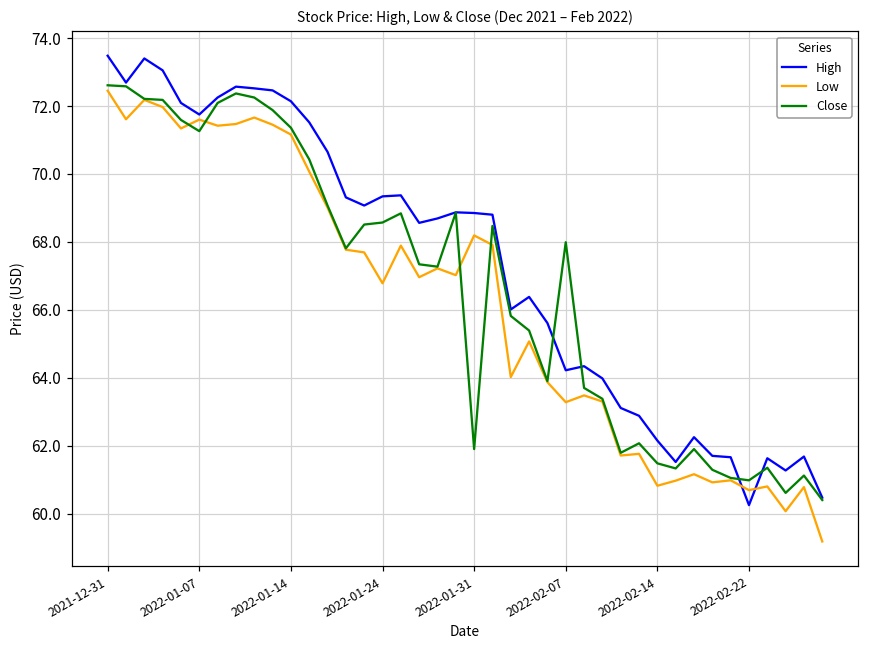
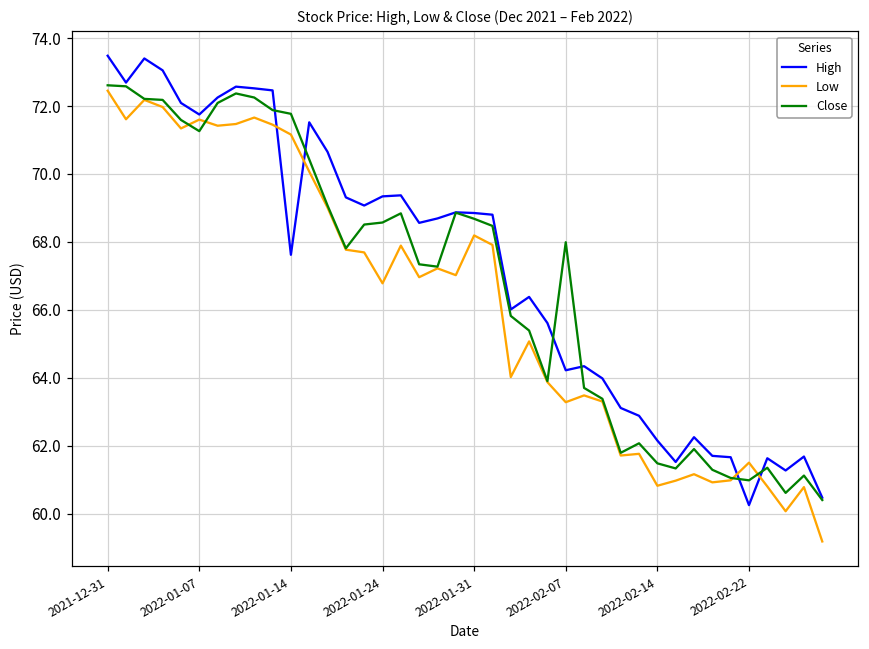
  {
    "High": {
      "2021-12-31": 73.5,
      "2022-01-07": 71.8,
-     "2022-01-14": 72.1,
+     "2022-01-14": 67.6,
      "2022-01-24": 69.3,
      "2022-01-31": 68.9,
      "2022-02-07": 64.2,
      "2022-02-14": 62.2,
      "2022-02-22": 60.3
    },
    "Low": {
      "2021-12-31": 72.5,
      "2022-01-07": 71.6,
      "2022-01-14": 71.2,
      "2022-01-24": 66.8,
      "2022-01-31": 68.2,
      "2022-02-07": 63.3,
      "2022-02-14": 60.8,
-     "2022-02-22": 60.7
+     "2022-02-22": 61.5
    },
    "Close": {
      "2021-12-31": 72.6,
      "2022-01-07": 71.3,
-     "2022-01-14": 71.4,
+     "2022-01-14": 71.8,
      "2022-01-24": 68.6,
-     "2022-01-31": 61.9,
+     "2022-01-31": 68.7,
      "2022-02-07": 68.0,
      "2022-02-14": 61.5,
      "2022-02-22": 61.0
    }
  }
